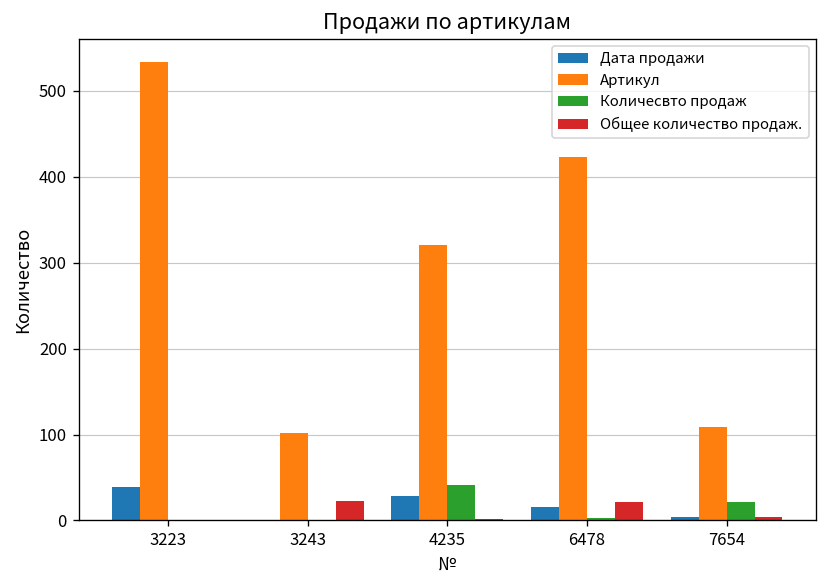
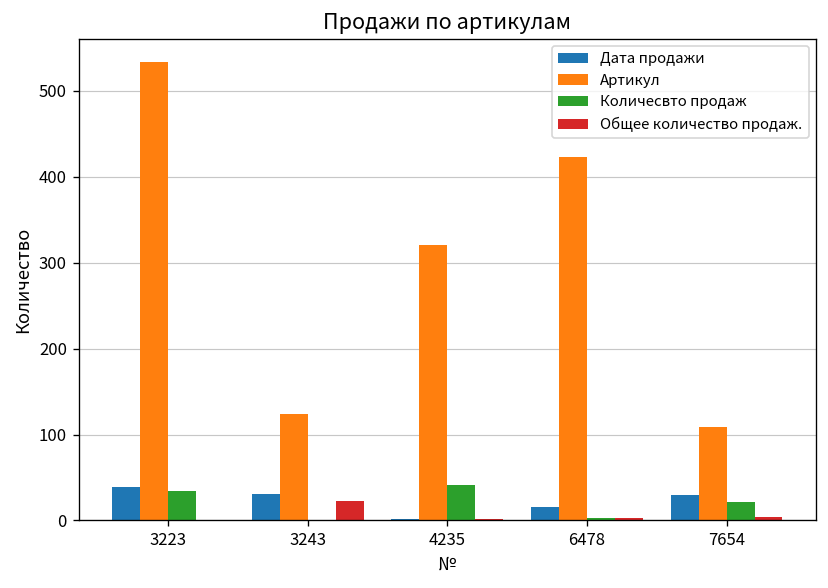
  {
    "Дата продажи": {
      "3223": 40,
-     "3243": 0,
-     "4235": 30,
+     "3243": 30,
+     "4235": 0,
      "6478": 20,
-     "7654": 0
+     "7654": 30
    },
    "Артикул": {
      "3223": 530,
-     "3243": 100,
+     "3243": 120,
      "4235": 320,
      "6478": 420,
      "7654": 110
    },
    "Количесвто продаж": {
-     "3223": 0,
+     "3223": 30,
      "3243": 0,
      "4235": 40,
      "7654": 20
    },
    "Общее количество продаж.": {
      "3243": 20,
-     "6478": 20,
+     "6478": 0,
      "7654": 0
    }
  }
